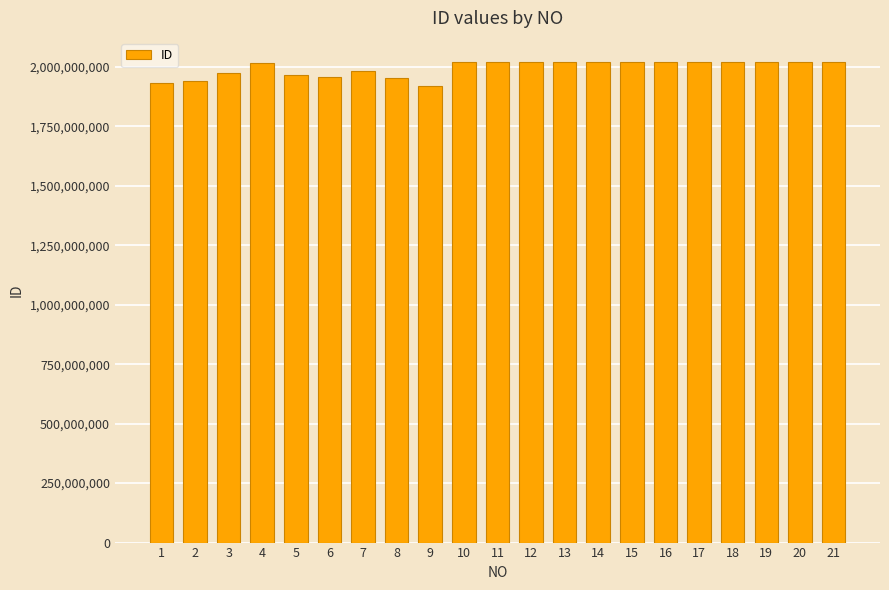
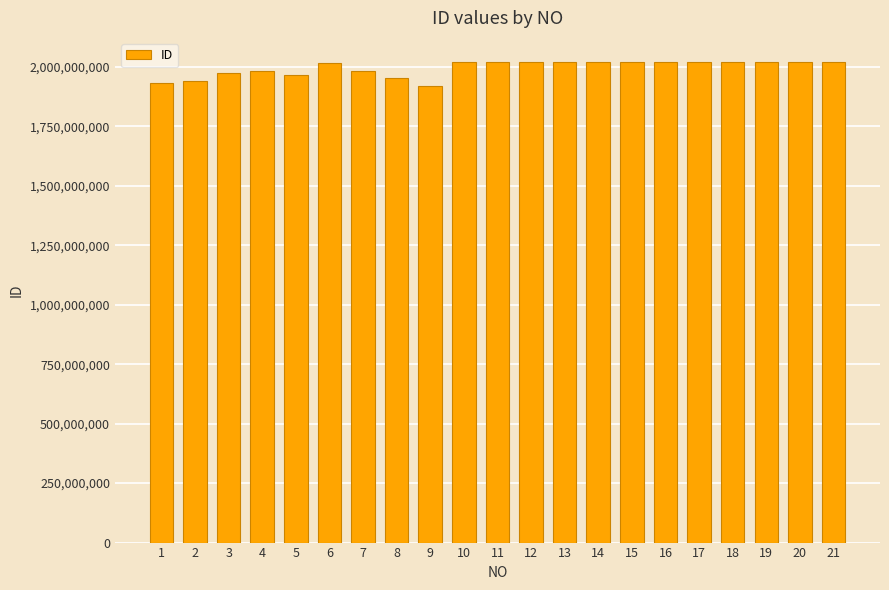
  {
    "1": "1,930,000,000",
    "2": "1,940,000,000",
    "3": "1,980,000,000",
-   "4": "2,020,000,000",
+   "4": "1,980,000,000",
    "5": "1,970,000,000",
-   "6": "1,960,000,000",
+   "6": "2,020,000,000",
    "7": "1,980,000,000",
    "8": "1,950,000,000",
    "9": "1,920,000,000",
    "10": "2,020,000,000",
    "11": "2,020,000,000",
    "12": "2,020,000,000",
    "13": "2,020,000,000",
    "14": "2,020,000,000",
    "15": "2,020,000,000",
    "16": "2,020,000,000",
    "17": "2,020,000,000",
    "18": "2,020,000,000",
    "19": "2,020,000,000",
    "20": "2,020,000,000",
    "21": "2,020,000,000"
  }
